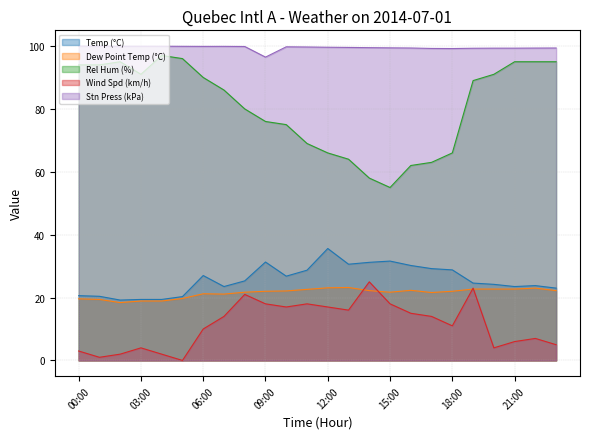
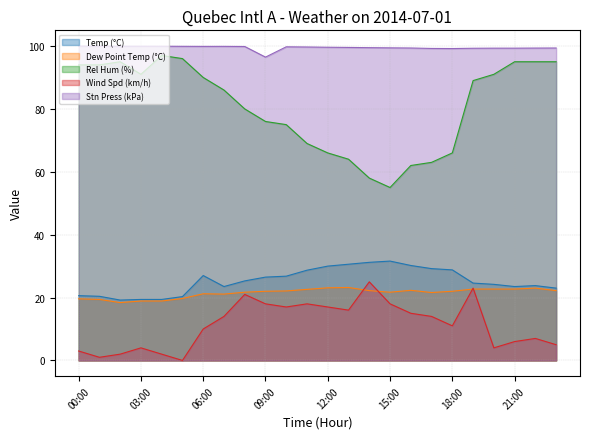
  {
    "Temp (°C)": {
      "00:00": 21,
      "06:00": 27,
-     "09:00": 31,
-     "12:00": 36,
+     "09:00": 27,
+     "12:00": 30,
      "15:00": 32,
      "18:00": 29,
      "21:00": 24
    },
    "Rel Hum (%)": {
      "06:00": 90,
      "09:00": 76,
      "12:00": 66,
      "15:00": 55,
      "18:00": 66,
      "21:00": 95
    },
    "Stn Press (kPa)": {
      "06:00": 100,
      "09:00": 96,
      "12:00": 100,
      "15:00": 99,
      "18:00": 99,
      "21:00": 99
    }
  }
